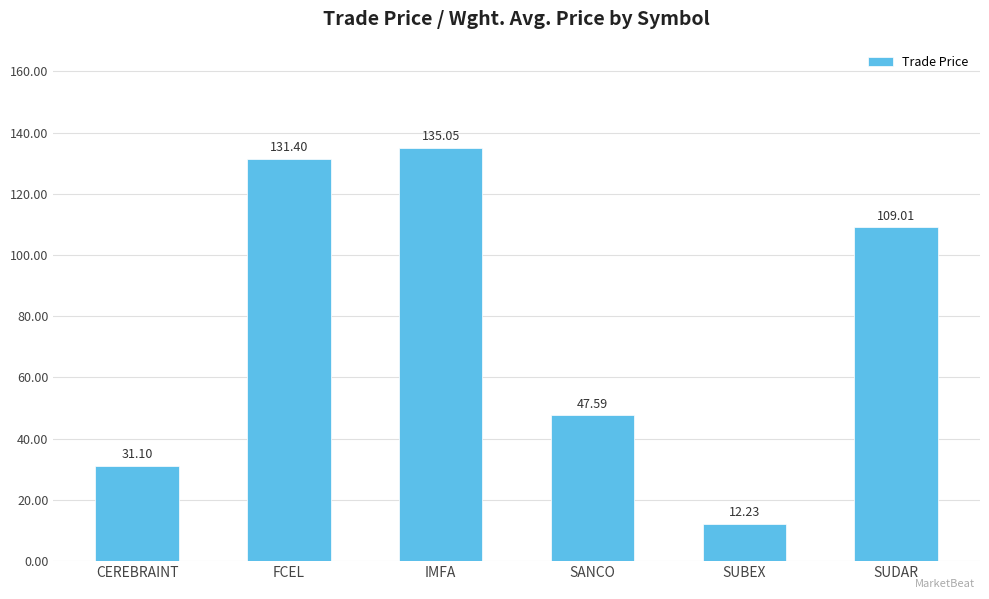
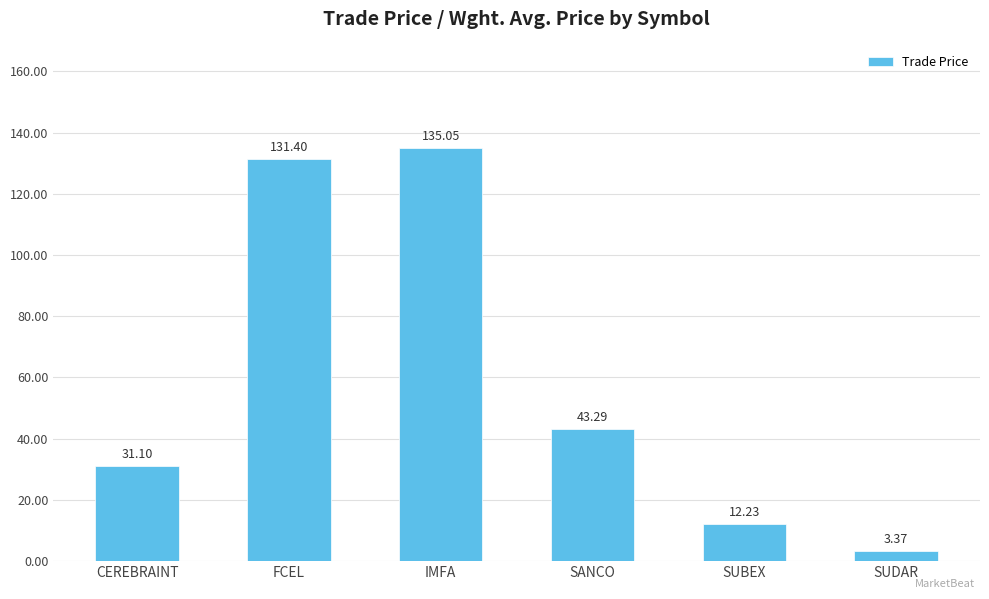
  {
    "CEREBRAINT": 31.10,
    "FCEL": 131.40,
    "IMFA": 135.05,
-   "SANCO": 47.59,
+   "SANCO": 43.29,
    "SUBEX": 12.23,
-   "SUDAR": 109.01
+   "SUDAR": 3.37
  }
